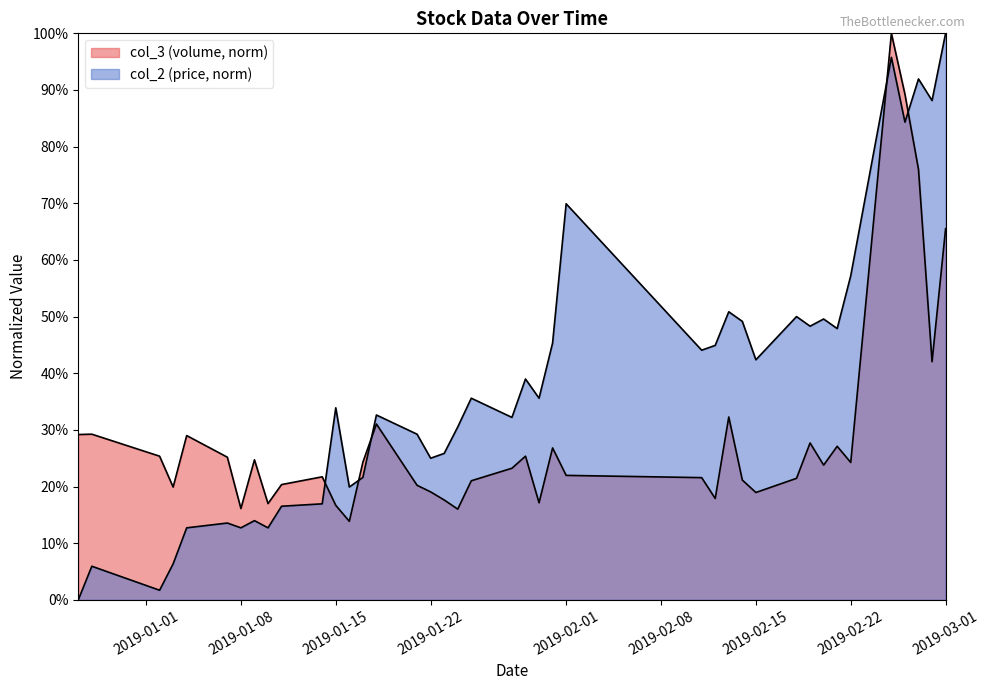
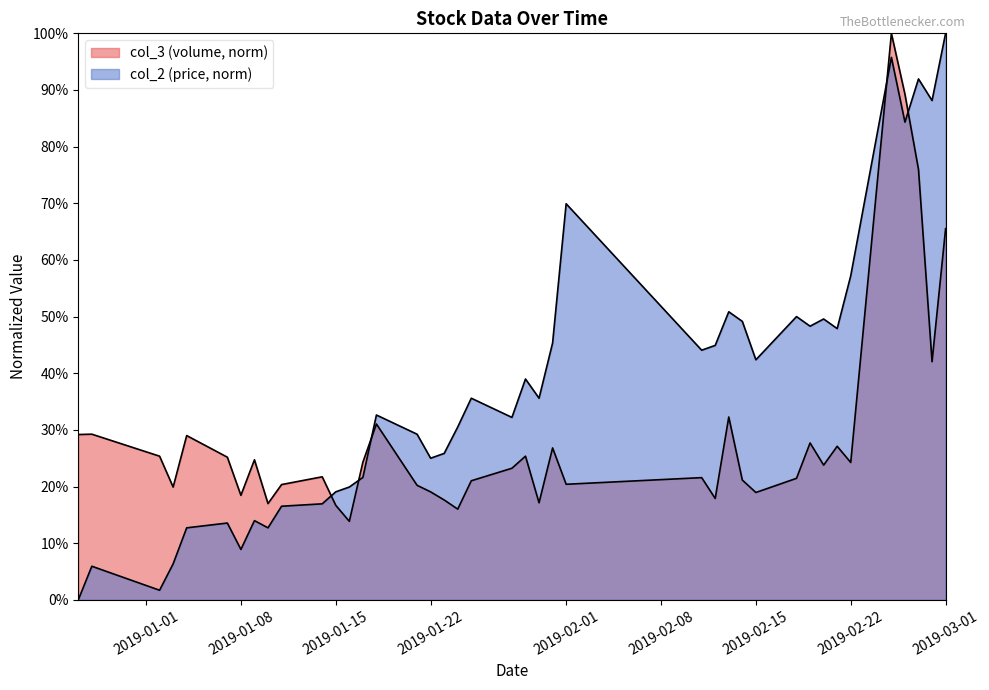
  {
    "col_3 (volume, norm)": {
-     "2019-01-08": "16%",
+     "2019-01-08": "18%",
      "2019-01-15": "17%",
      "2019-01-22": "19%",
-     "2019-02-01": "22%",
+     "2019-02-01": "20%",
      "2019-02-15": "19%",
      "2019-02-22": "24%",
      "2019-03-01": "66%"
    },
    "col_2 (price, norm)": {
-     "2019-01-08": "13%",
-     "2019-01-15": "34%",
+     "2019-01-08": "9%",
+     "2019-01-15": "19%",
      "2019-01-22": "25%",
      "2019-02-01": "70%",
      "2019-02-15": "42%",
      "2019-02-22": "57%",
      "2019-03-01": "100%"
    }
  }
